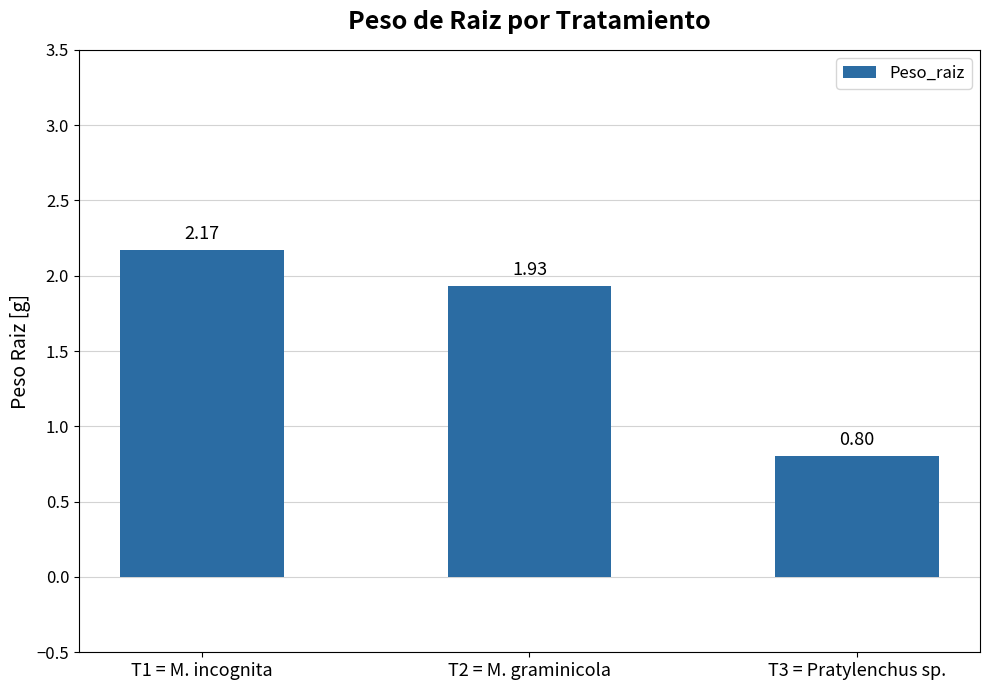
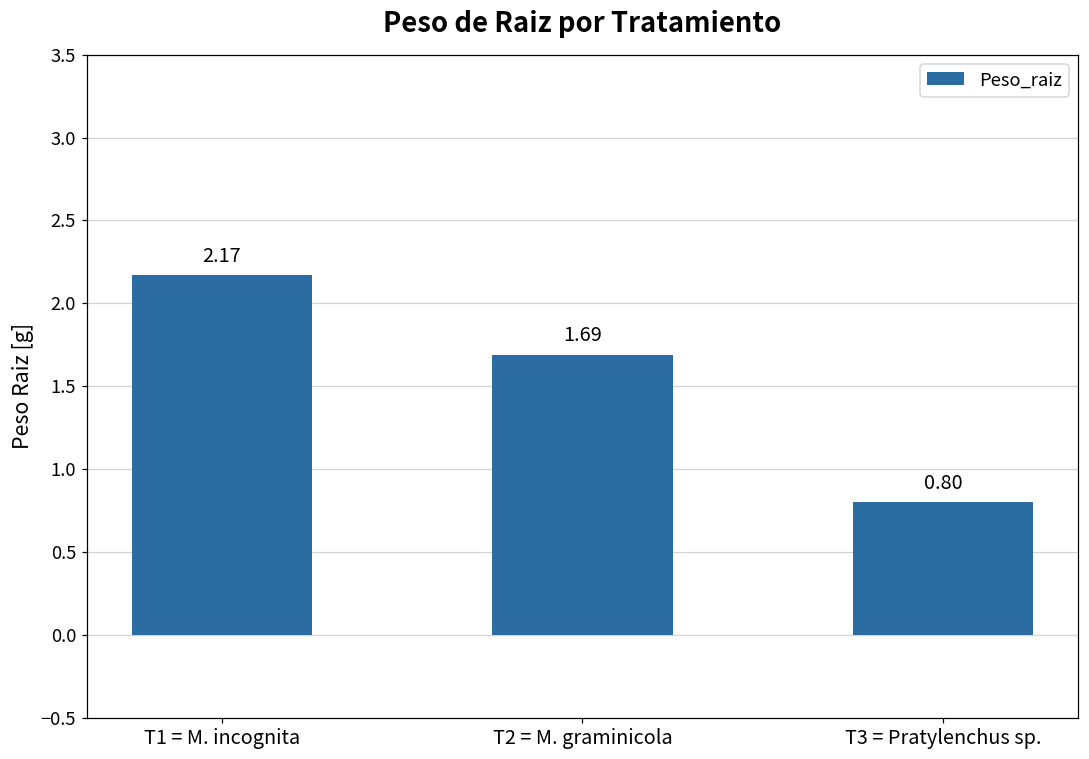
  {
    "T1 = M. incognita": 2.17,
-   "T2 = M. graminicola": 1.93,
+   "T2 = M. graminicola": 1.69,
    "T3 = Pratylenchus sp.": 0.80
  }
